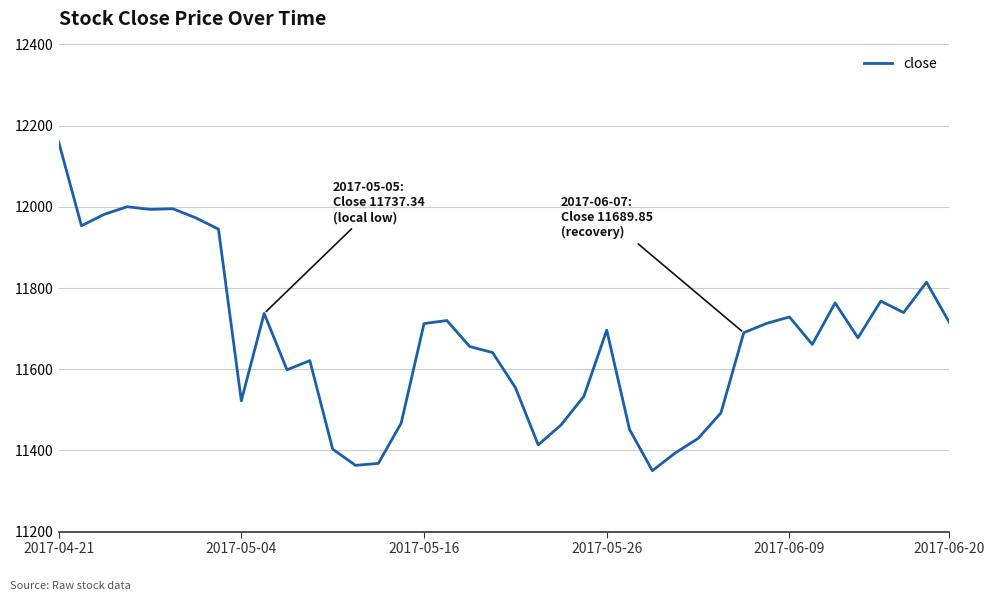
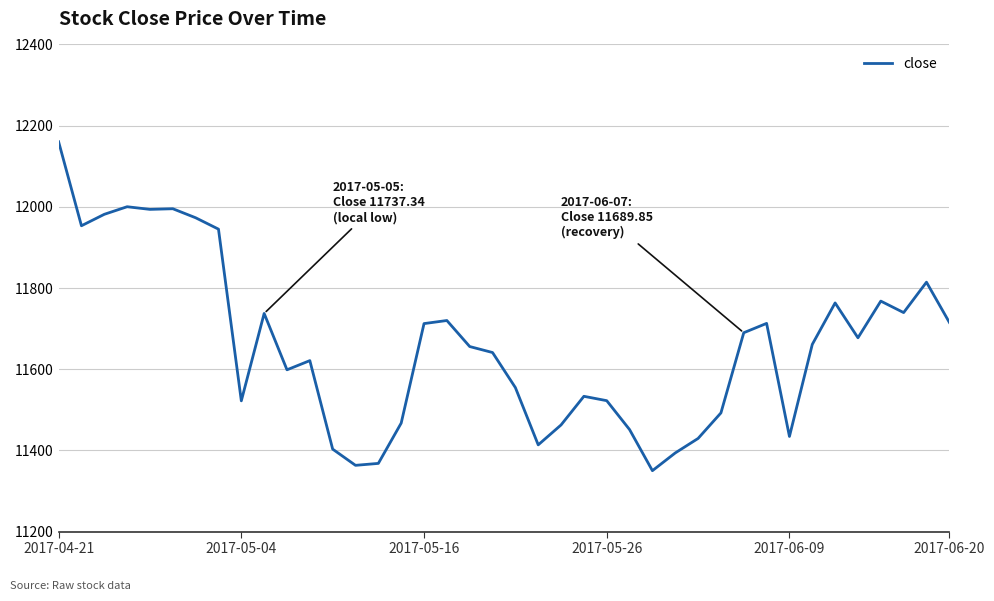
  {
    "2017-04-21": 12160,
    "2017-05-04": 11520,
    "2017-05-16": 11710,
-   "2017-05-26": 11700,
-   "2017-06-09": 11730,
+   "2017-05-26": 11520,
+   "2017-06-09": 11430,
    "2017-06-20": 11720
  }
